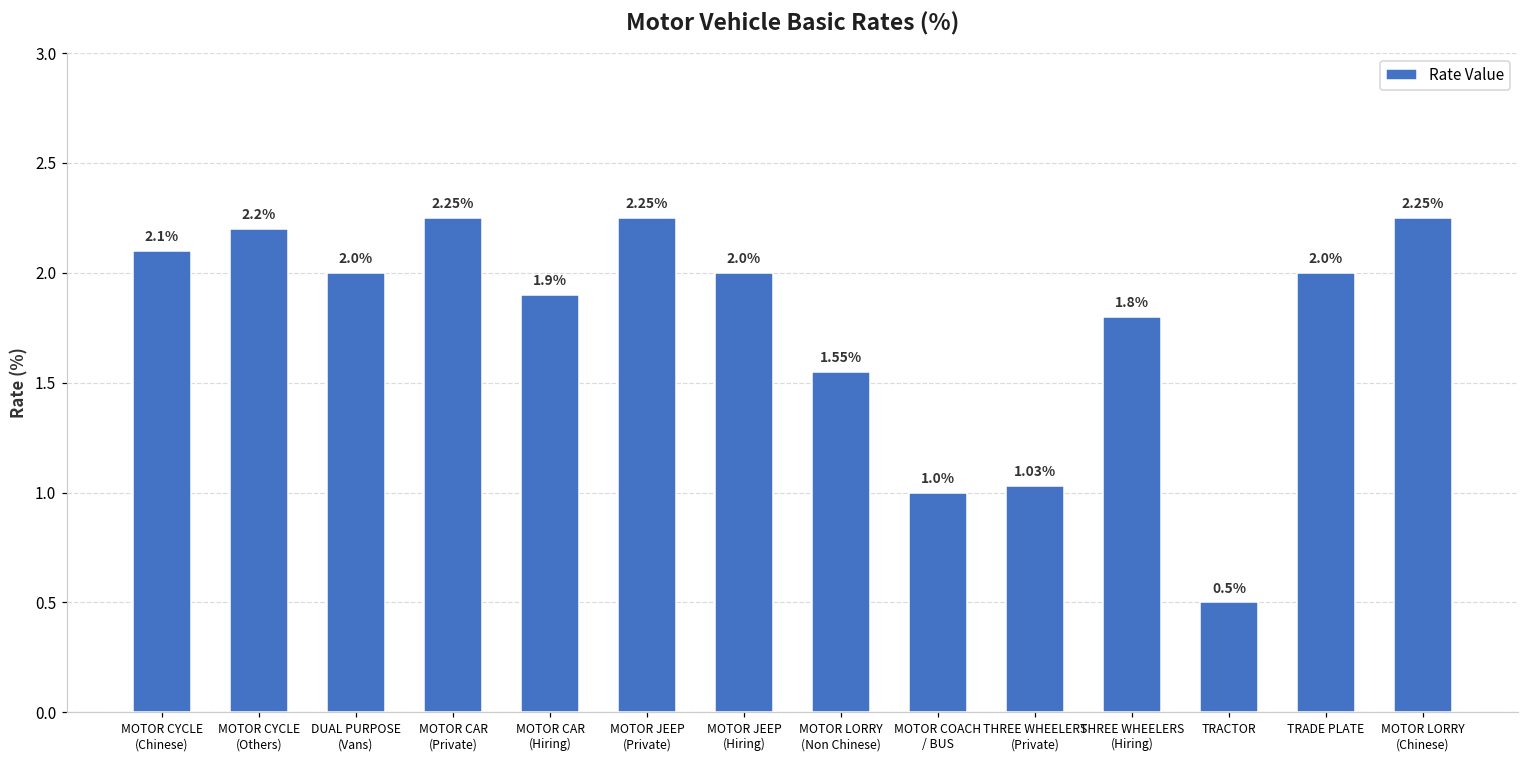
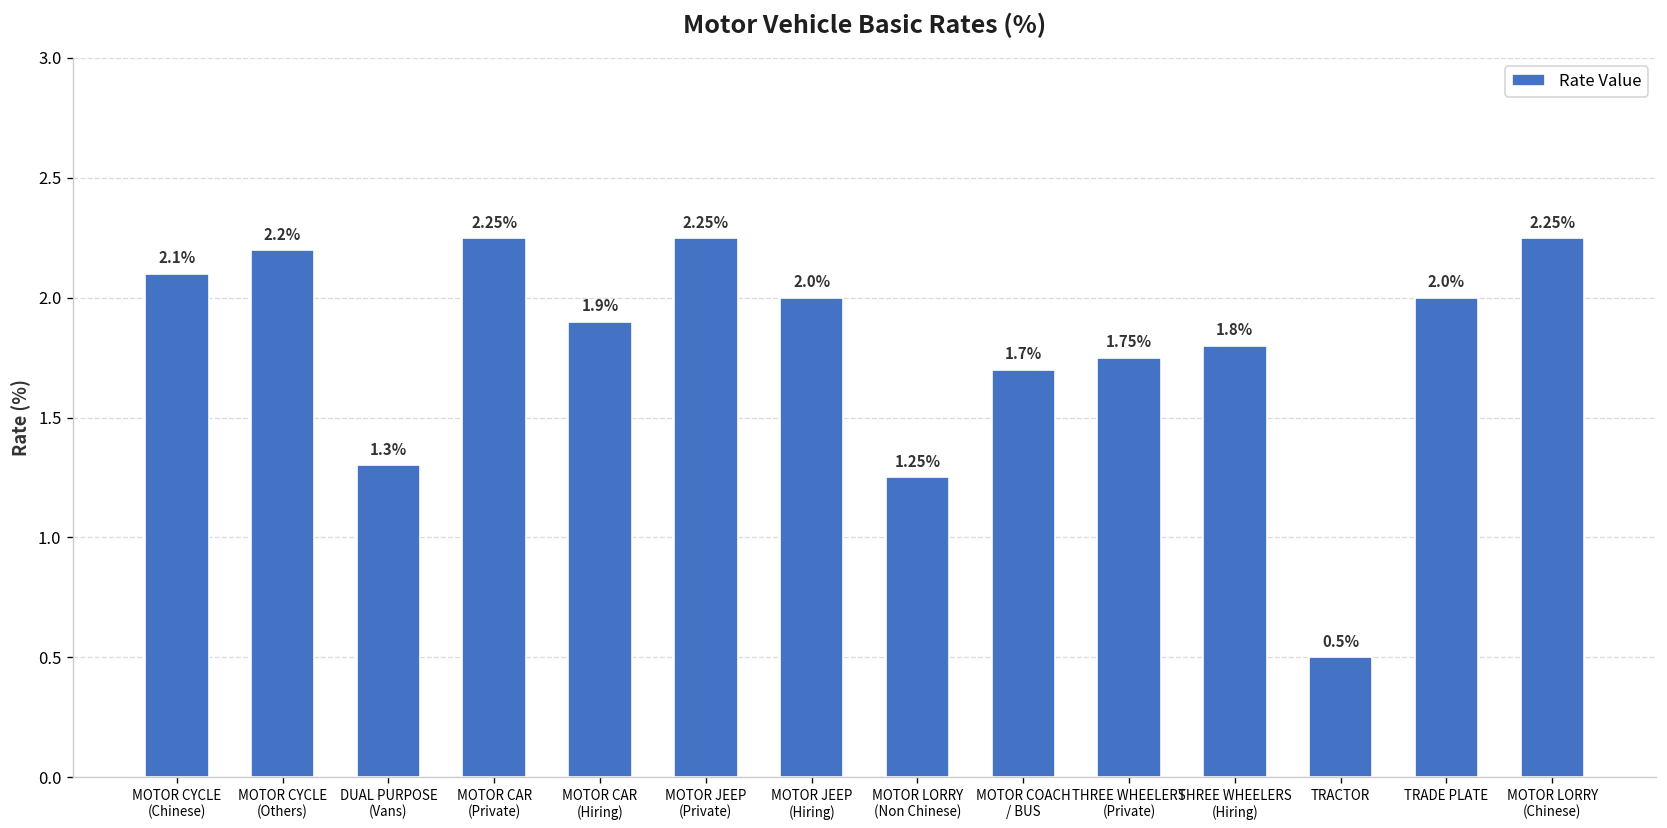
  {
    "MOTOR CYCLE (Chinese)": "2.1%",
    "MOTOR CYCLE (Others)": "2.2%",
-   "DUAL PURPOSE (Vans)": "2.0%",
+   "DUAL PURPOSE (Vans)": "1.3%",
    "MOTOR CAR (Private)": "2.25%",
    "MOTOR CAR (Hiring)": "1.9%",
    "MOTOR JEEP (Private)": "2.25%",
    "MOTOR JEEP (Hiring)": "2.0%",
-   "MOTOR LORRY (Non Chinese)": "1.55%",
-   "MOTOR COACH / BUS": "1.0%",
-   "THREE WHEELERS (Private)": "1.03%",
+   "MOTOR LORRY (Non Chinese)": "1.25%",
+   "MOTOR COACH / BUS": "1.7%",
+   "THREE WHEELERS (Private)": "1.75%",
    "THREE WHEELERS (Hiring)": "1.8%",
    "TRACTOR": "0.5%",
    "TRADE PLATE": "2.0%",
    "MOTOR LORRY (Chinese)": "2.25%"
  }
